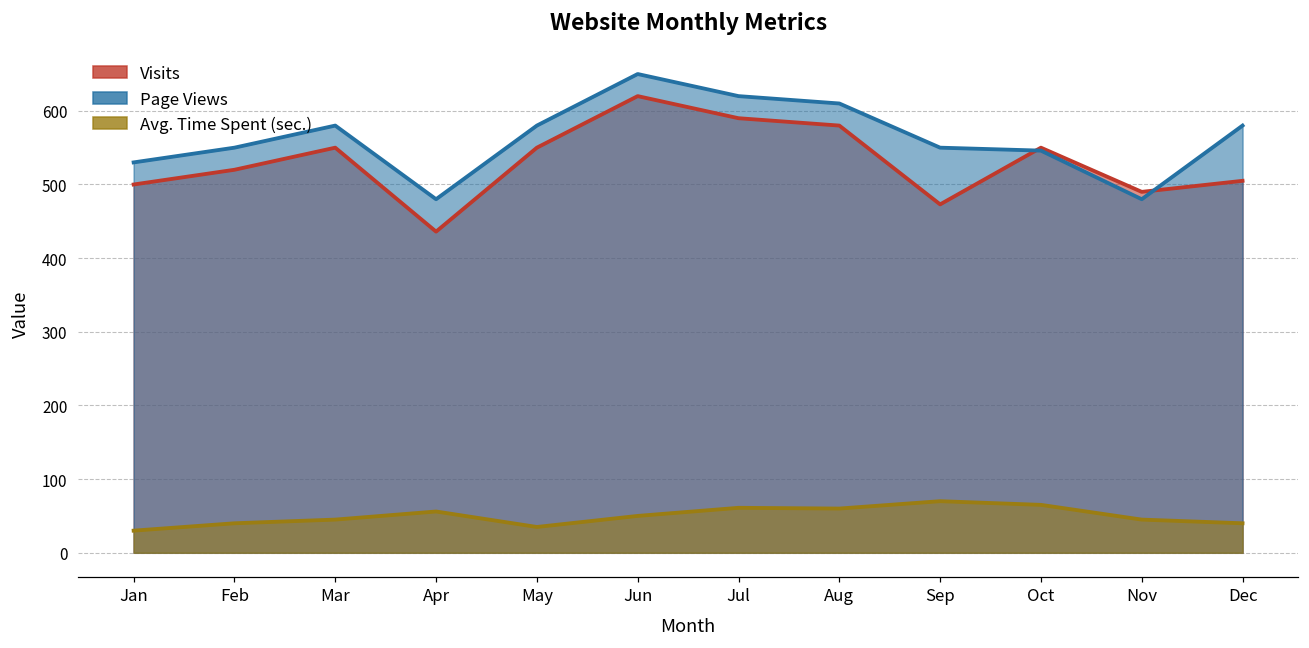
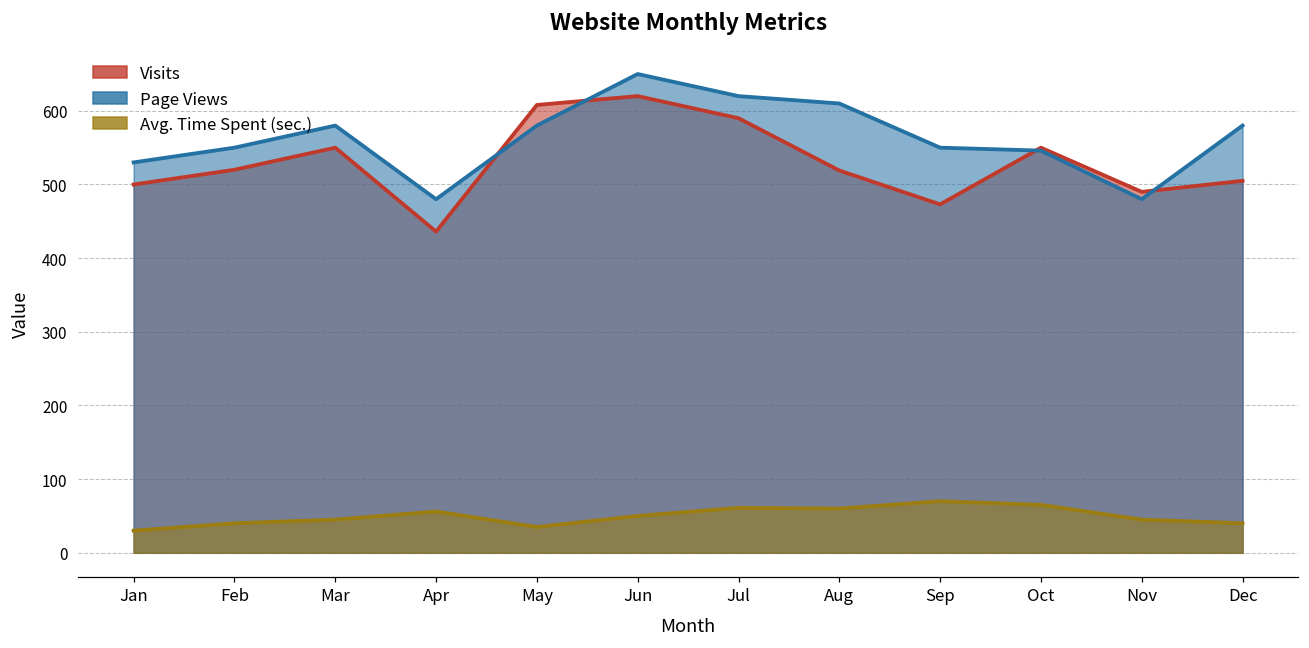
  {
    "Visits": {
      "Jan": 500,
      "Feb": 520,
      "Mar": 550,
      "Apr": 440,
-     "May": 550,
+     "May": 610,
      "Jun": 620,
      "Jul": 590,
-     "Aug": 580,
+     "Aug": 520,
      "Sep": 470,
      "Oct": 550,
      "Nov": 490,
      "Dec": 510
    },
    "Page Views": {
      "Jan": 530,
      "Feb": 550,
      "Mar": 580,
      "Apr": 480,
      "May": 580,
      "Jun": 650,
      "Jul": 620,
      "Aug": 610,
      "Sep": 550,
      "Oct": 550,
      "Nov": 480,
      "Dec": 580
    },
    "Avg. Time Spent (sec.)": {
      "Jan": 30,
      "Feb": 40,
      "Mar": 50,
      "Apr": 60,
      "May": 40,
      "Jun": 50,
      "Jul": 60,
      "Aug": 60,
      "Sep": 70,
      "Oct": 70,
      "Nov": 50,
      "Dec": 40
    }
  }
